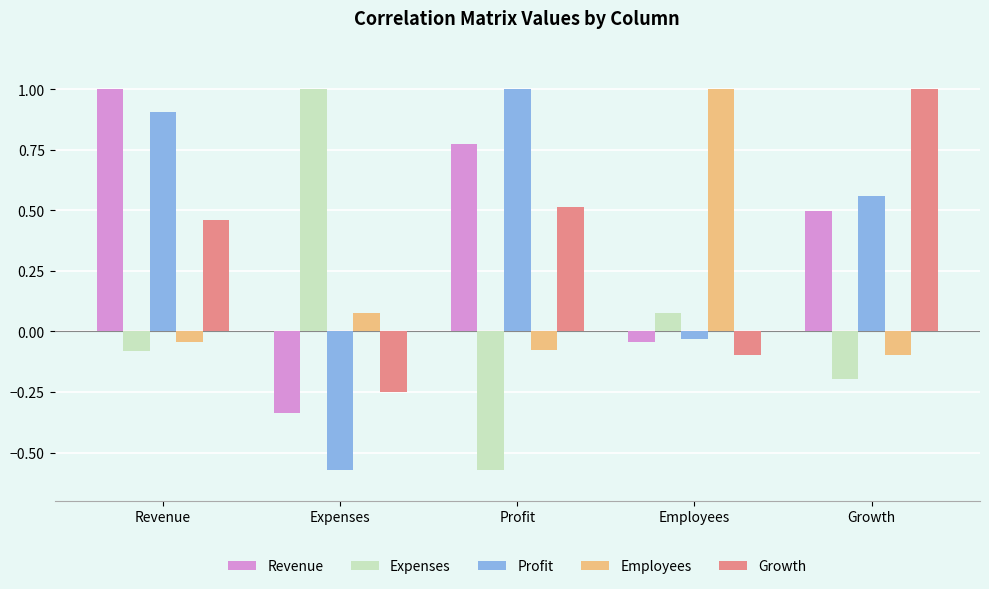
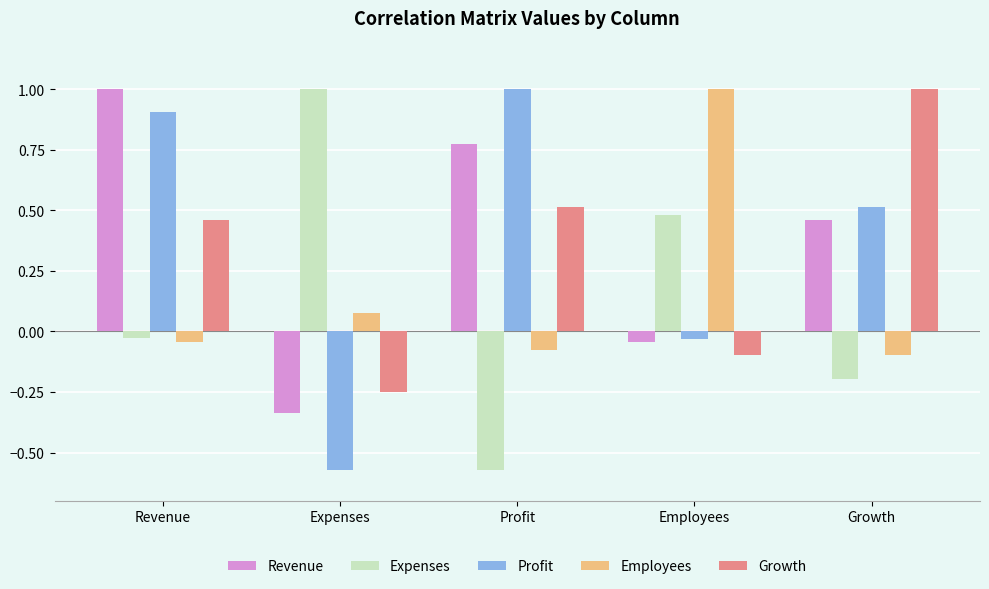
  {
    "Revenue": {
      "Revenue": 1.00,
      "Expenses": -0.34,
      "Profit": 0.77,
      "Employees": -0.04,
-     "Growth": 0.50
+     "Growth": 0.46
    },
    "Expenses": {
-     "Revenue": -0.08,
+     "Revenue": -0.03,
      "Expenses": 1.00,
      "Profit": -0.57,
-     "Employees": 0.07,
+     "Employees": 0.48,
      "Growth": -0.19
    },
    "Profit": {
      "Revenue": 0.91,
      "Expenses": -0.57,
      "Profit": 1.00,
      "Employees": -0.03,
-     "Growth": 0.56
+     "Growth": 0.51
    }
  }
